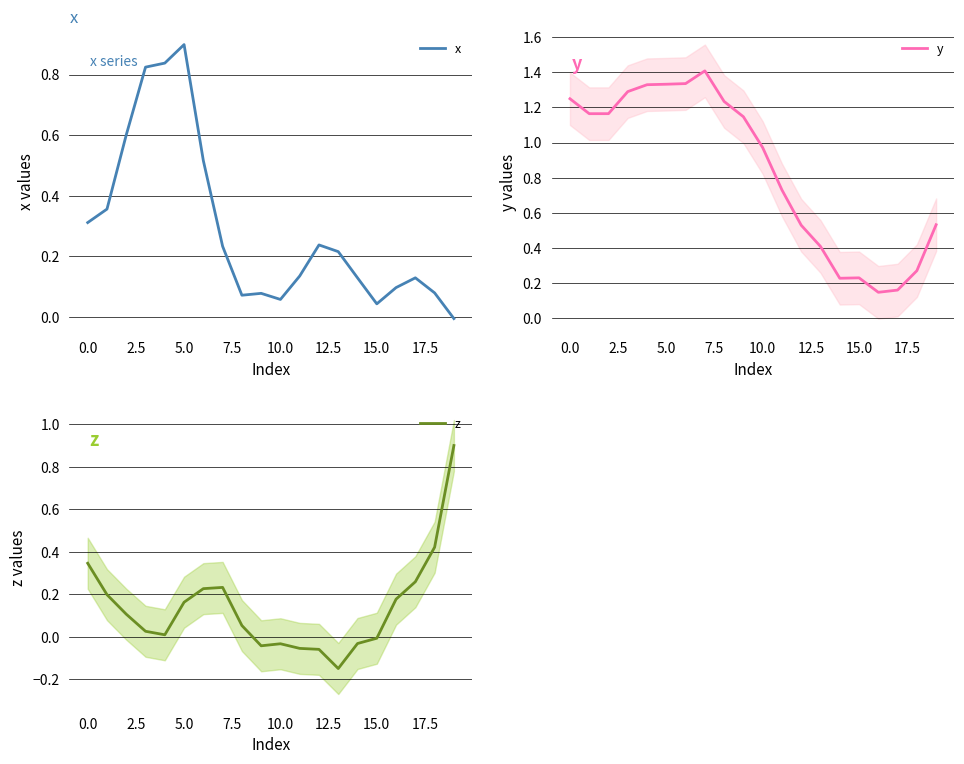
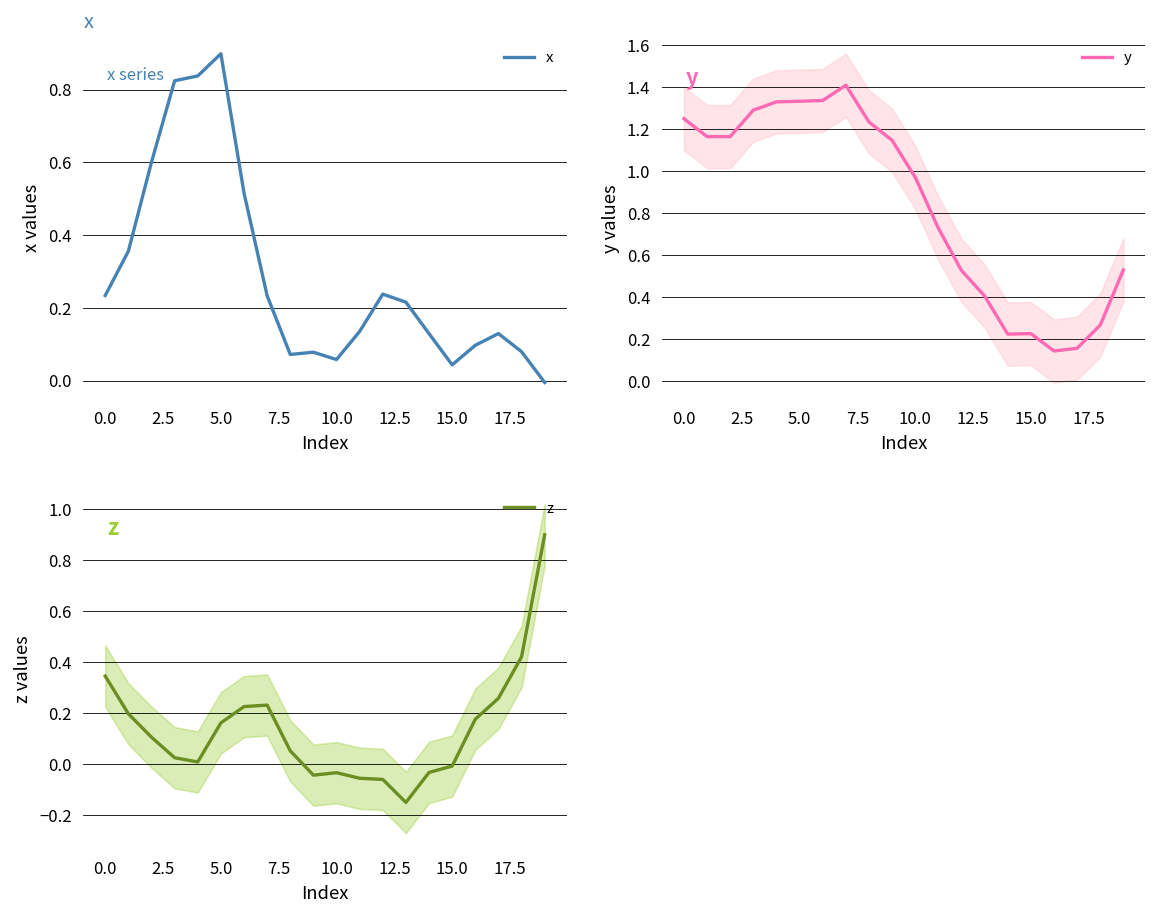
  {
    "x": {
-     "0.0": 0.31,
+     "0.0": 0.23,
      "5.0": 0.90,
      "10.0": 0.06,
      "15.0": 0.04
    }
  }
